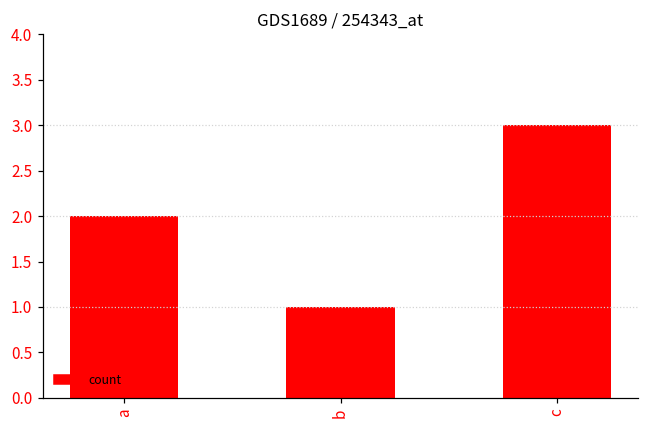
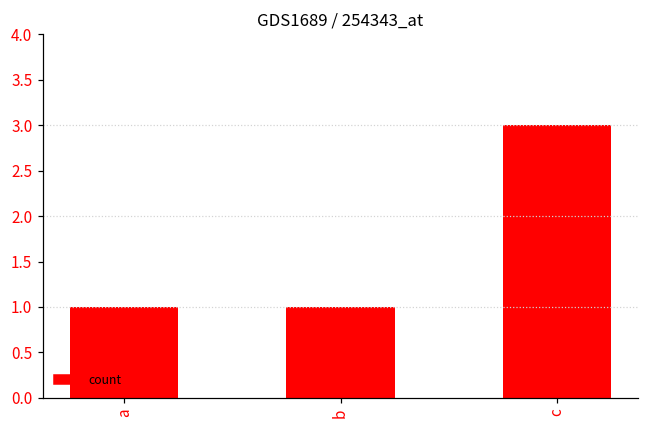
  {
-   "a": 2,
+   "a": 1,
    "b": 1,
    "c": 3
  }
